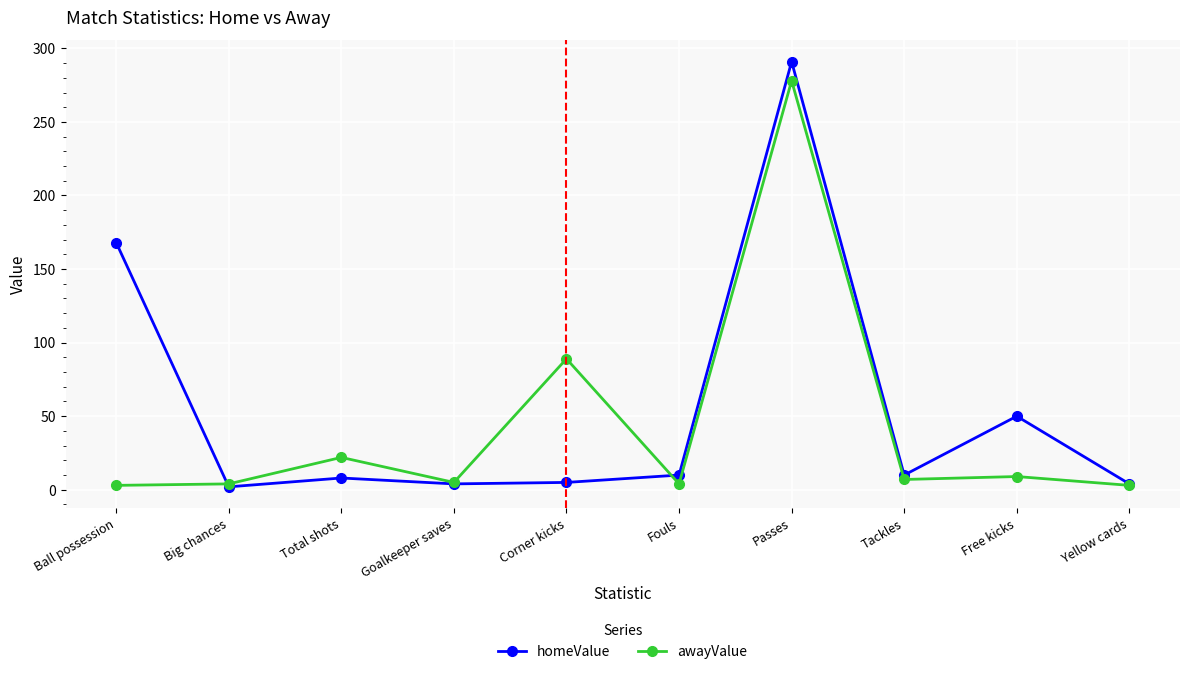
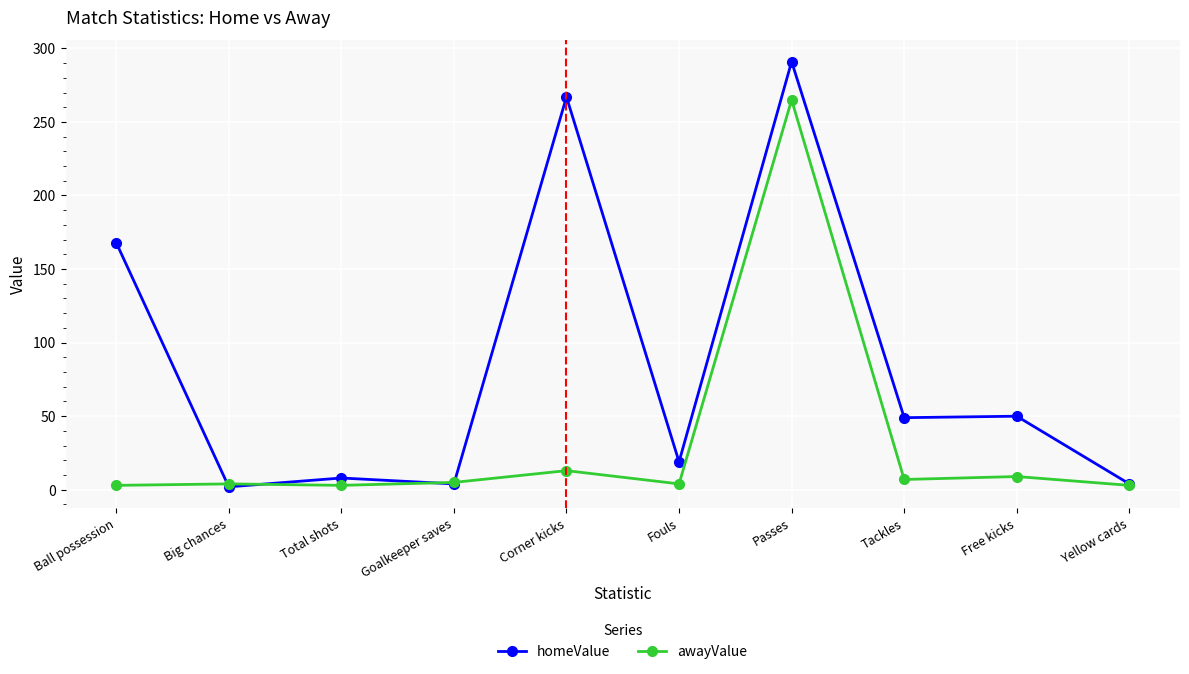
  {
    "homeValue": {
      "Ball possession": 168,
      "Big chances": 2,
      "Total shots": 8,
-     "Corner kicks": 5,
-     "Fouls": 10,
+     "Corner kicks": 267,
+     "Fouls": 19,
      "Passes": 291,
-     "Tackles": 10,
+     "Tackles": 49,
      "Free kicks": 50
    },
    "awayValue": {
      "Ball possession": 3,
      "Big chances": 4,
-     "Total shots": 22,
-     "Corner kicks": 89,
+     "Total shots": 3,
+     "Corner kicks": 13,
      "Fouls": 4,
-     "Passes": 278,
+     "Passes": 265,
      "Tackles": 7,
      "Free kicks": 9
    }
  }
